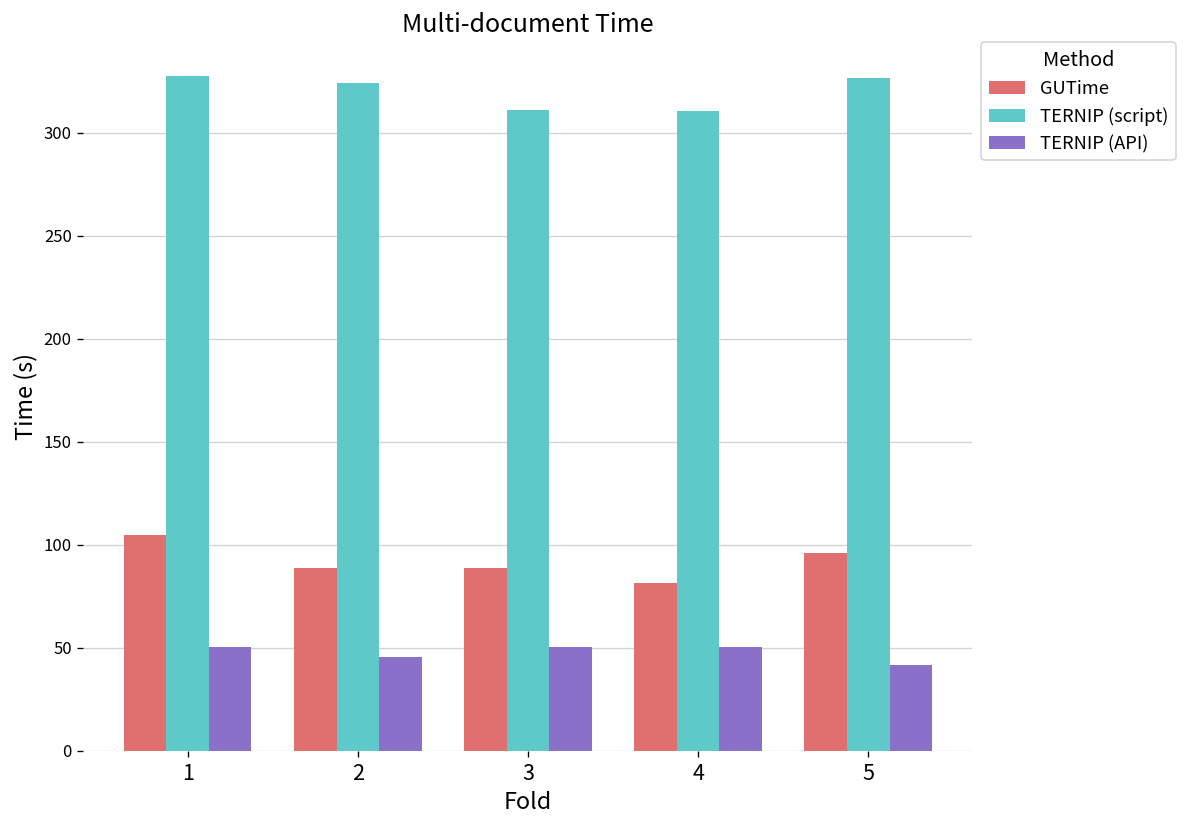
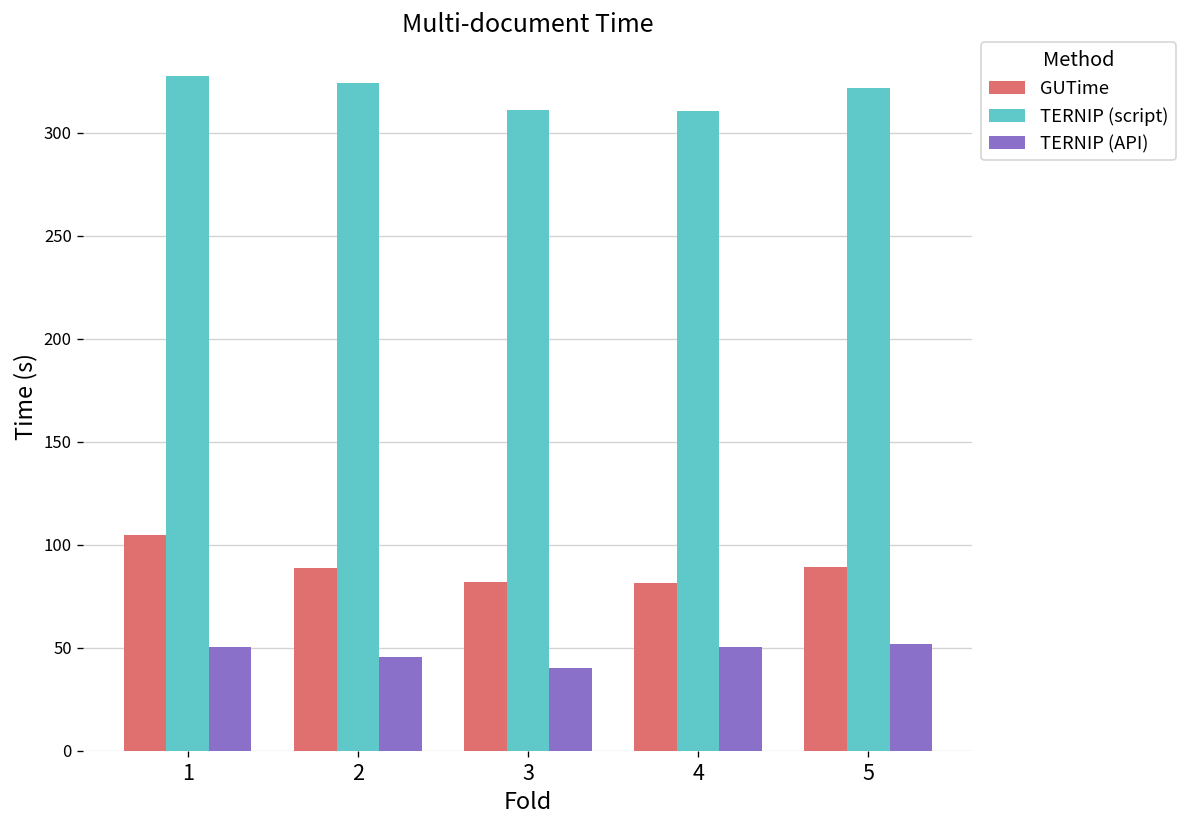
  {
    "GUTime": {
      "1": 105,
      "2": 89,
-     "3": 89,
+     "3": 82,
      "4": 82,
-     "5": 96
+     "5": 89
    },
    "TERNIP (script)": {
      "1": 327,
      "2": 324,
      "3": 311,
      "4": 310,
-     "5": 327
+     "5": 322
    },
    "TERNIP (API)": {
      "1": 50,
      "2": 45,
-     "3": 50,
+     "3": 40,
      "4": 50,
-     "5": 42
+     "5": 52
    }
  }
